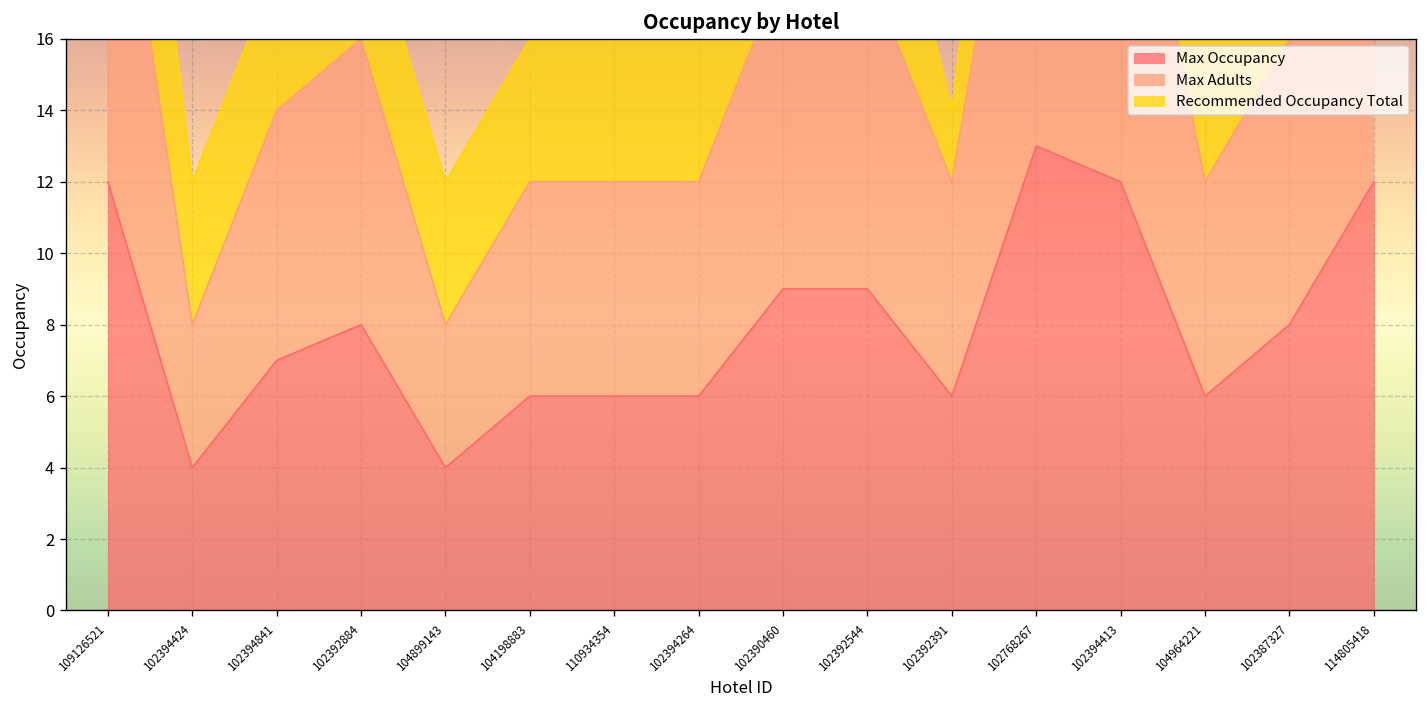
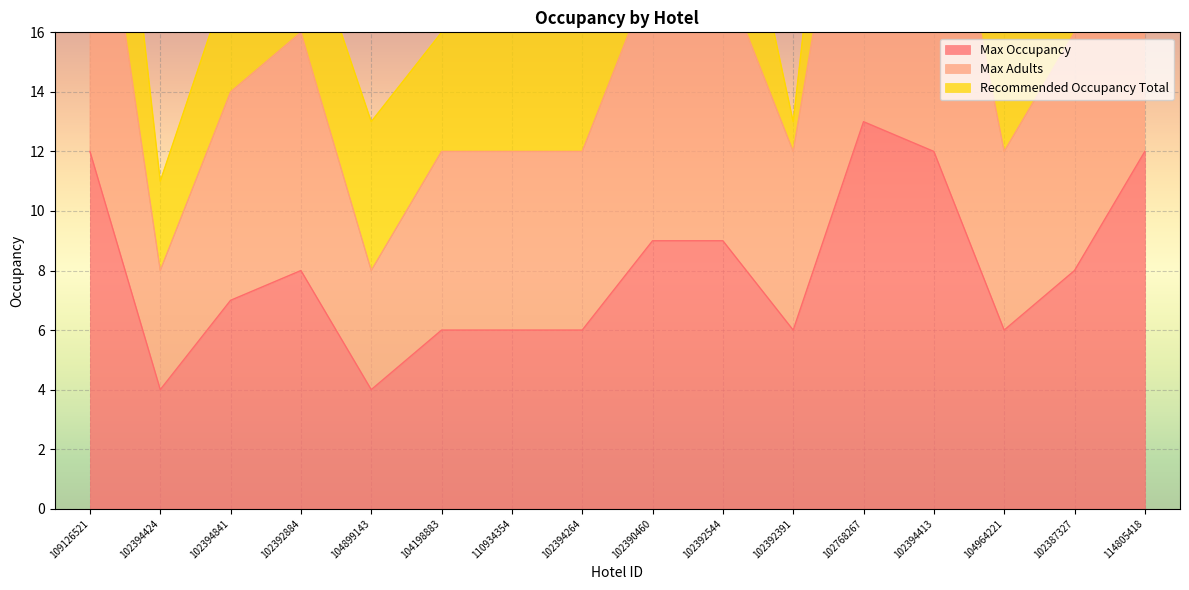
  {
    "Recommended Occupancy Total": {
-     "102394424": 4,
-     "104899143": 4,
+     "102394424": 3,
+     "104899143": 5,
      "104198883": 4,
      "110934354": 4,
-     "102392391": 2,
+     "102392391": 1,
      "104964221": 4
    }
  }
